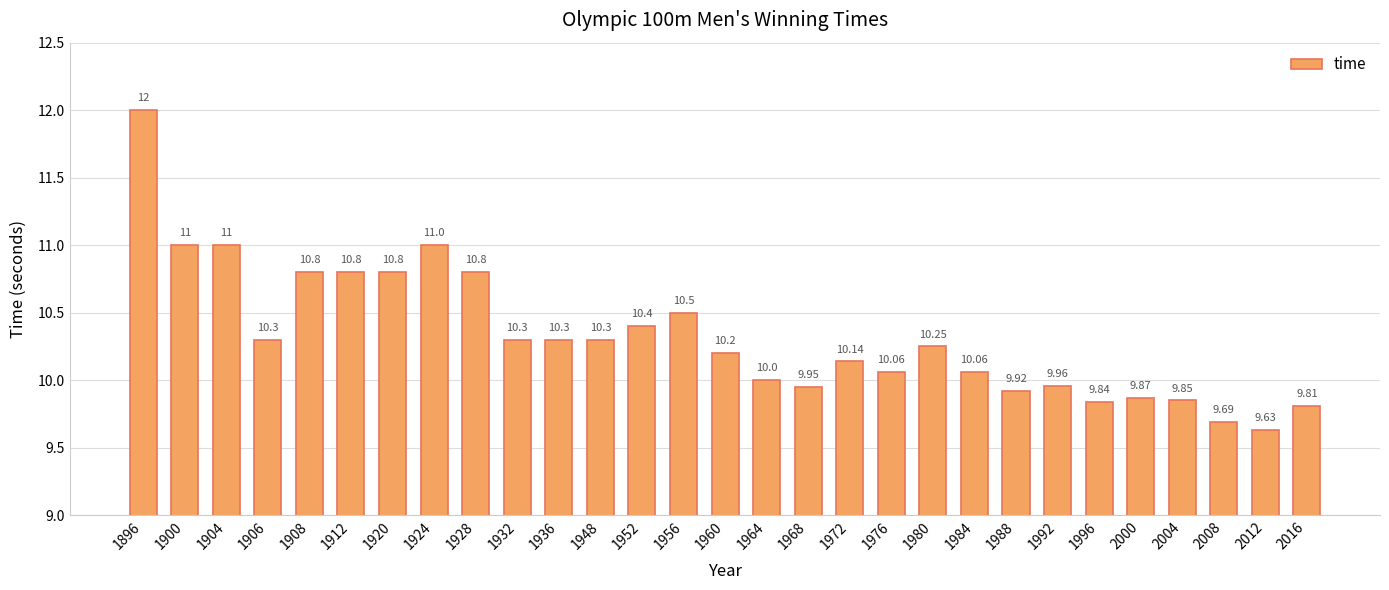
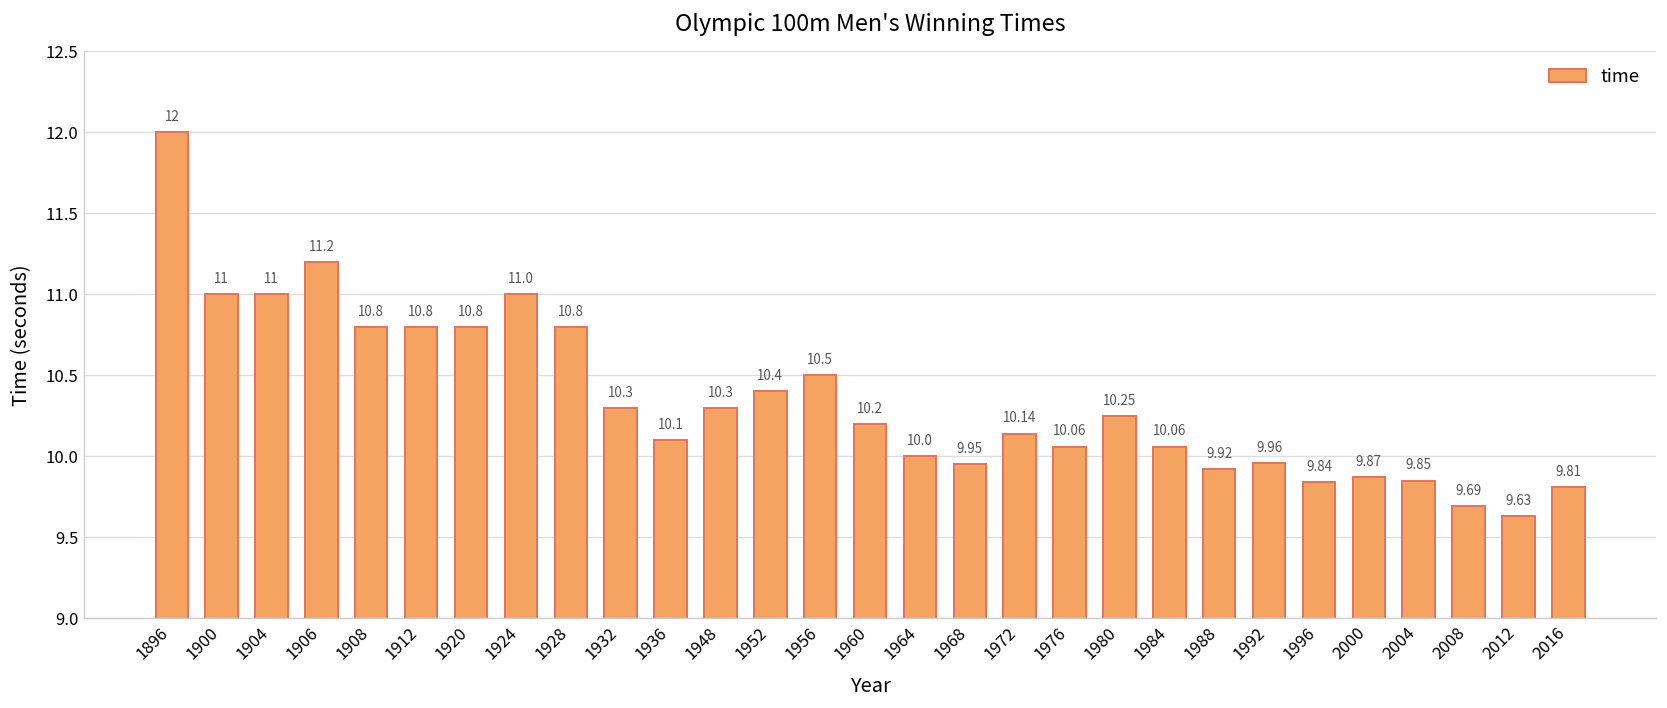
  {
    "1896": 12,
    "1900": 11,
    "1904": 11,
-   "1906": 10.3,
+   "1906": 11.2,
    "1908": 10.8,
    "1912": 10.8,
    "1920": 10.8,
    "1924": 11.0,
    "1928": 10.8,
    "1932": 10.3,
-   "1936": 10.3,
+   "1936": 10.1,
    "1948": 10.3,
    "1952": 10.4,
    "1956": 10.5,
    "1960": 10.2,
    "1964": 10.0,
    "1968": 9.95,
    "1972": 10.14,
    "1976": 10.06,
    "1980": 10.25,
    "1984": 10.06,
    "1988": 9.92,
    "1992": 9.96,
    "1996": 9.84,
    "2000": 9.87,
    "2004": 9.85,
    "2008": 9.69,
    "2012": 9.63,
    "2016": 9.81
  }
